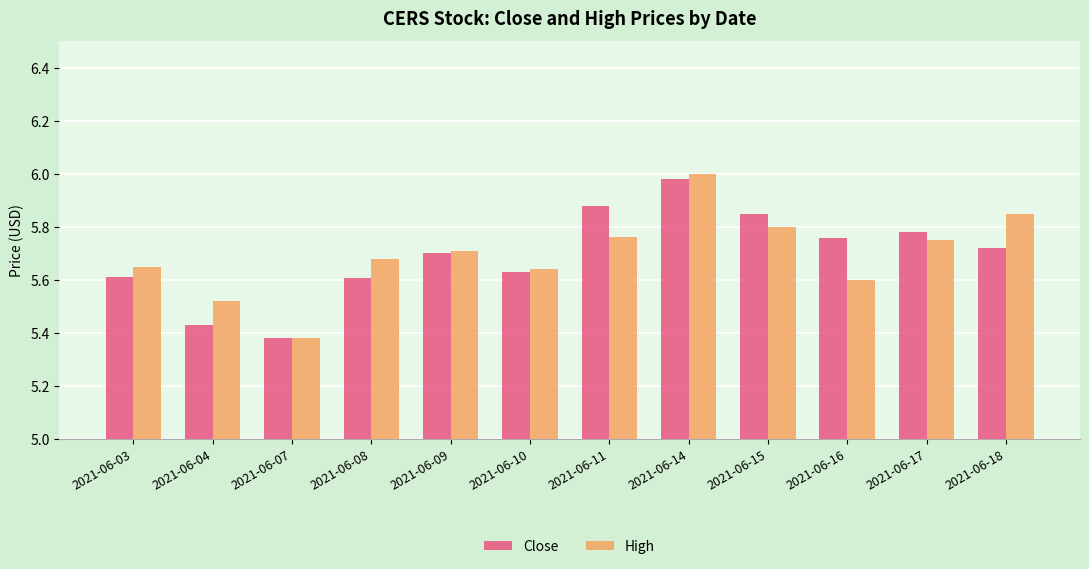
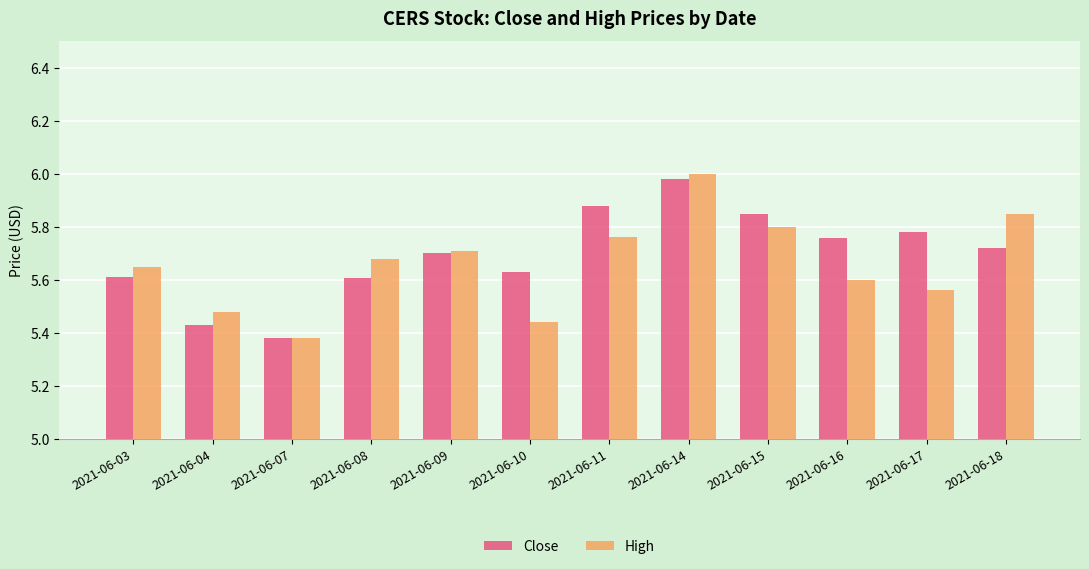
  {
    "Close": {
      "2021-06-03": 5.61,
      "2021-06-04": 5.43,
      "2021-06-07": 5.38,
      "2021-06-08": 5.61,
      "2021-06-09": 5.70,
      "2021-06-10": 5.63,
      "2021-06-11": 5.88,
      "2021-06-14": 5.98,
      "2021-06-15": 5.85,
      "2021-06-16": 5.76,
      "2021-06-17": 5.78,
      "2021-06-18": 5.72
    },
    "High": {
      "2021-06-03": 5.65,
-     "2021-06-04": 5.52,
+     "2021-06-04": 5.48,
      "2021-06-07": 5.38,
      "2021-06-08": 5.68,
      "2021-06-09": 5.71,
-     "2021-06-10": 5.64,
+     "2021-06-10": 5.44,
      "2021-06-11": 5.76,
      "2021-06-14": 6.00,
      "2021-06-15": 5.80,
      "2021-06-16": 5.60,
-     "2021-06-17": 5.75,
+     "2021-06-17": 5.56,
      "2021-06-18": 5.85
    }
  }
